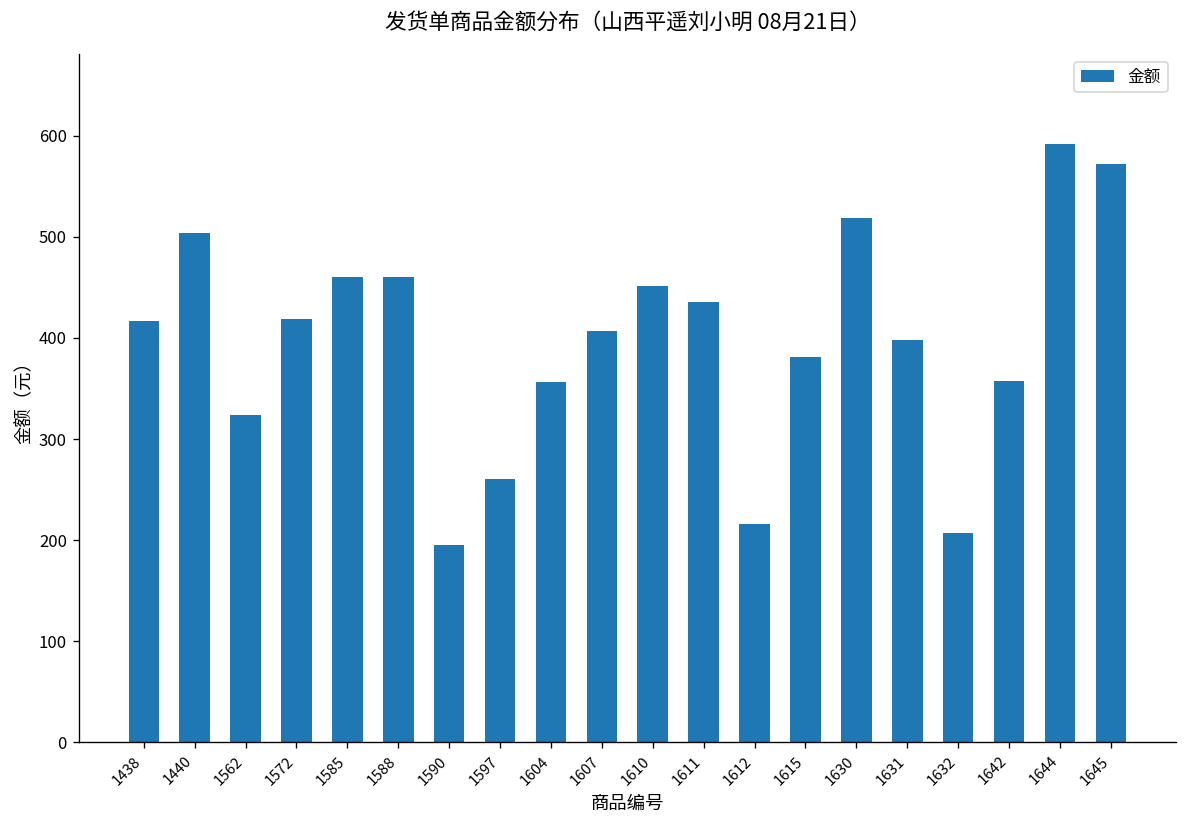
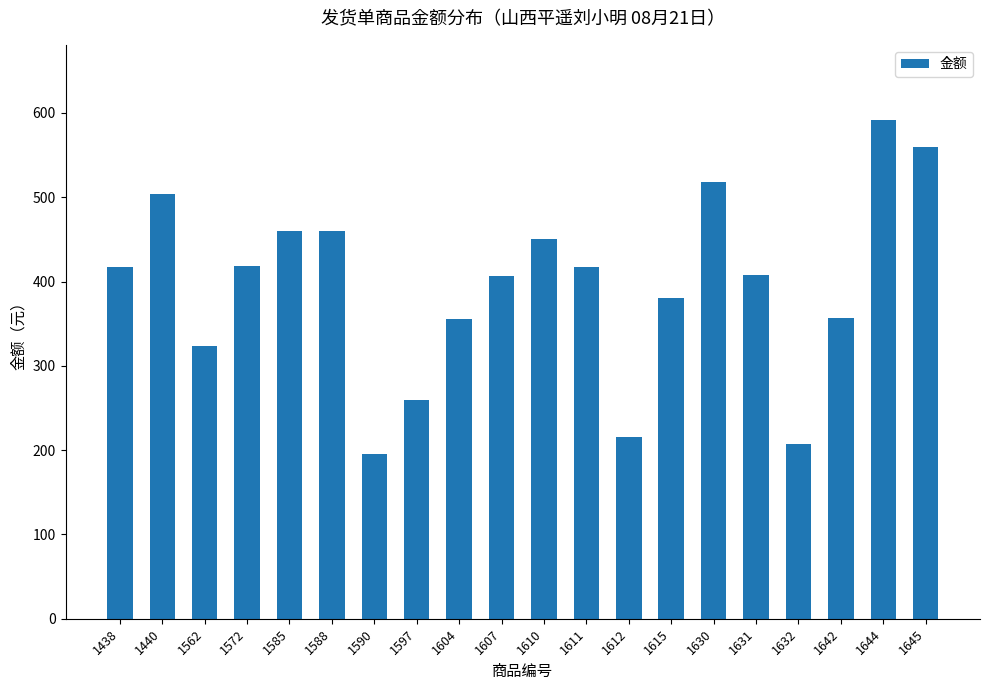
  {
    "1438": 420,
    "1440": 500,
    "1562": 320,
    "1572": 420,
    "1585": 460,
    "1588": 460,
    "1590": 200,
    "1597": 260,
    "1604": 360,
    "1607": 410,
    "1610": 450,
-   "1611": 440,
+   "1611": 420,
    "1612": 220,
    "1615": 380,
    "1630": 520,
-   "1631": 400,
+   "1631": 410,
    "1632": 210,
    "1642": 360,
    "1644": 590,
-   "1645": 570
+   "1645": 560
  }
